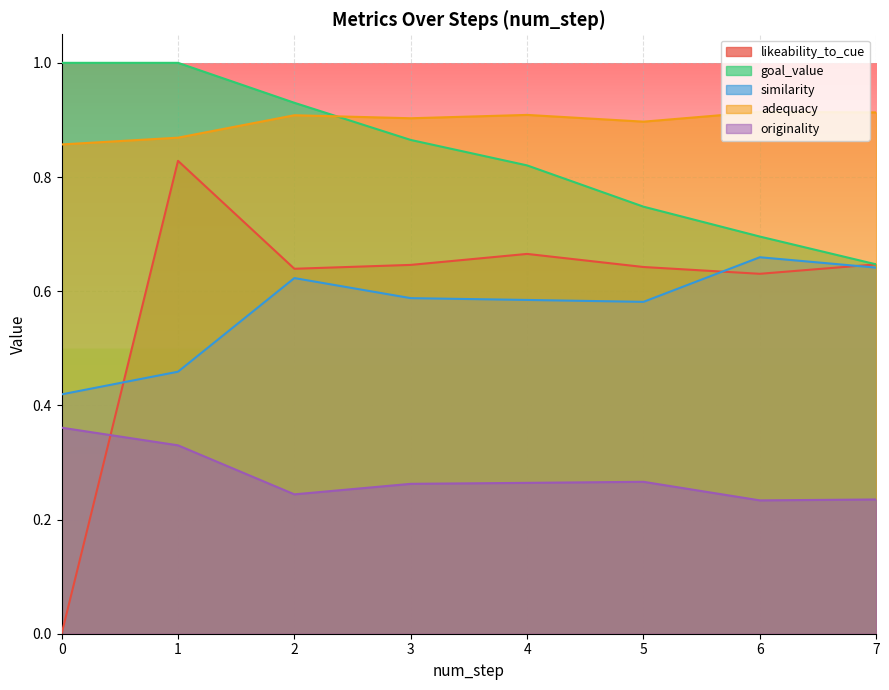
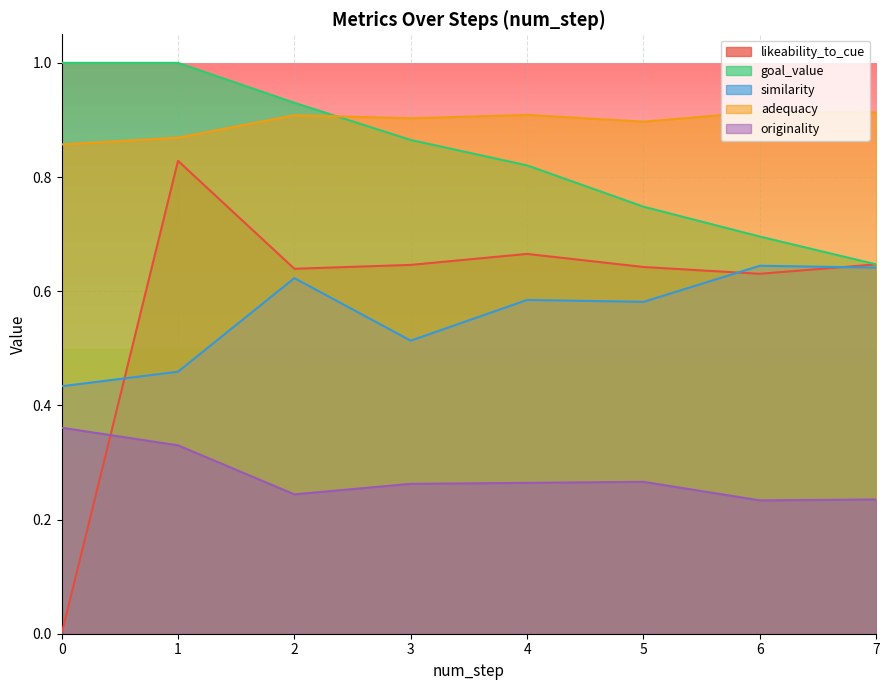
  {
    "likeability_to_cue": {
      "0": 0.00,
      "1": 0.83,
      "2": 0.64,
      "3": 0.65,
      "4": 0.67,
      "5": 0.64,
      "6": 0.63
    },
    "goal_value": {
      "0": 1.00,
      "1": 1.00,
      "2": 0.93,
      "3": 0.86,
      "4": 0.82,
      "5": 0.75,
      "6": 0.70
    },
    "similarity": {
-     "0": 0.42,
+     "0": 0.43,
      "1": 0.46,
      "2": 0.62,
-     "3": 0.59,
+     "3": 0.51,
      "4": 0.58,
      "5": 0.58,
-     "6": 0.66,
+     "6": 0.64,
      "7": 0.64
    },
    "adequacy": {
      "0": 0.86,
      "1": 0.87,
      "2": 0.91,
      "3": 0.90,
      "4": 0.91,
      "5": 0.90,
      "7": 0.91
    },
    "originality": {
      "0": 0.36,
      "1": 0.33,
      "2": 0.24,
      "3": 0.26,
      "4": 0.26,
      "5": 0.27,
      "6": 0.23,
      "7": 0.24
    }
  }
